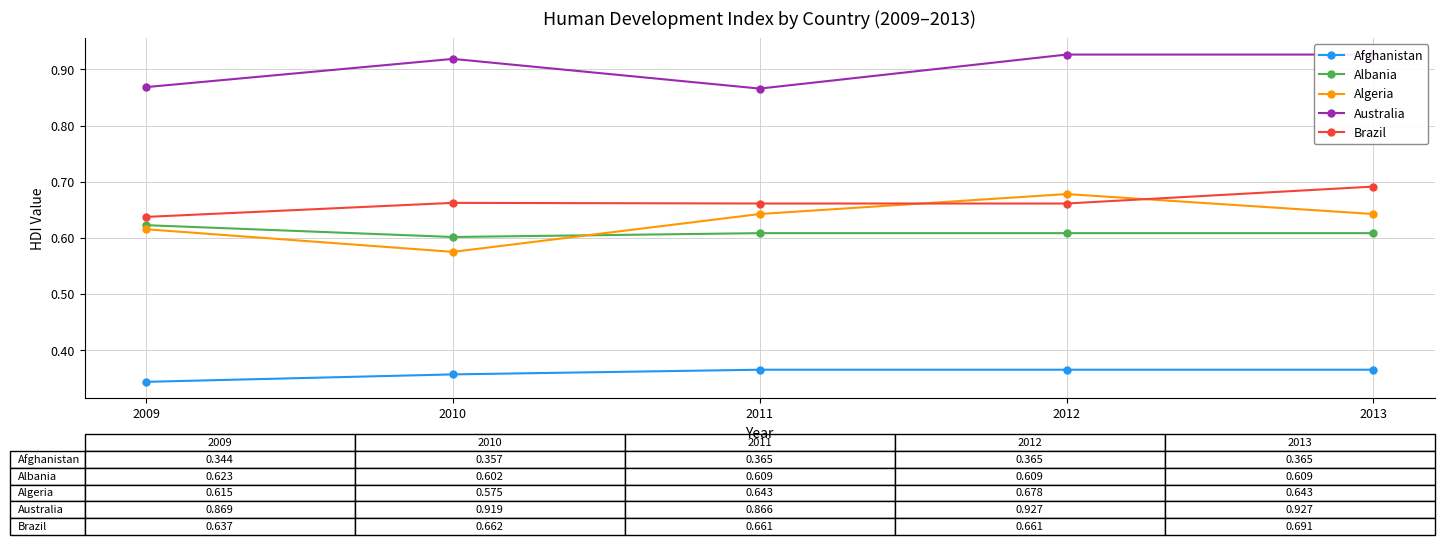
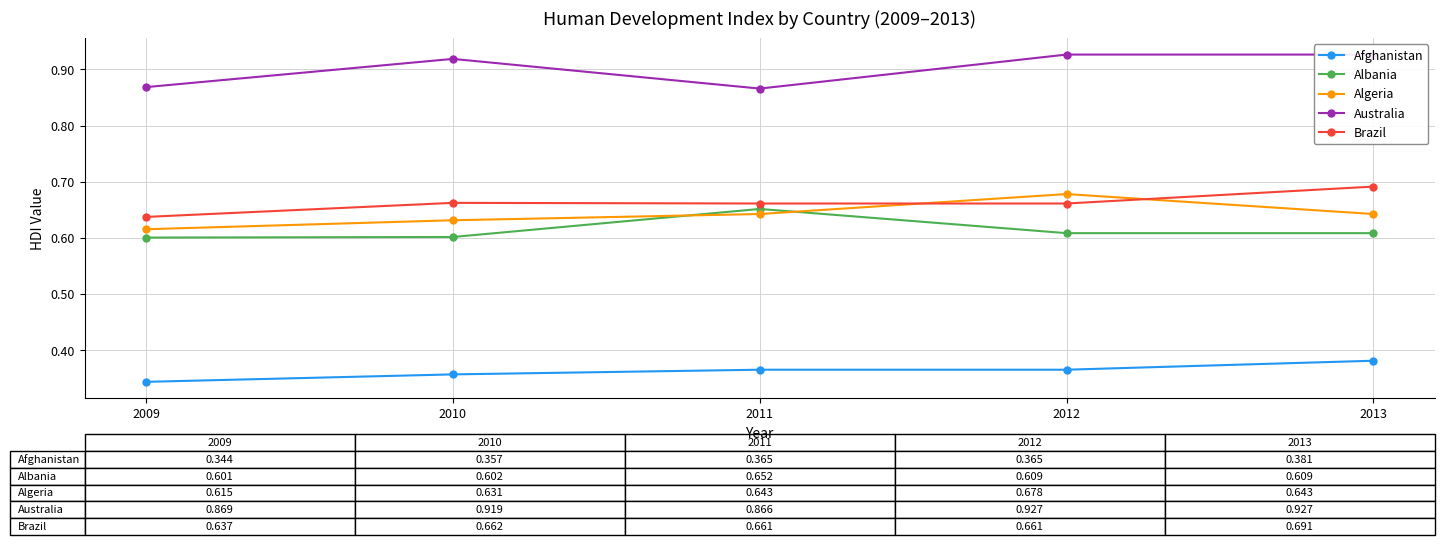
  {
    "Afghanistan": {
-     "2013": 0.365
+     "2013": 0.381
    },
    "Albania": {
-     "2009": 0.623,
-     "2011": 0.609
+     "2009": 0.601,
+     "2011": 0.652
    },
    "Algeria": {
-     "2010": 0.575
+     "2010": 0.631
    },
    "Australia": {
      "2009": 0.87,
      "2010": 0.92,
      "2011": 0.87,
      "2012": 0.93
    },
    "Brazil": {
      "2009": 0.64,
      "2010": 0.66,
      "2011": 0.66,
      "2012": 0.66,
      "2013": 0.69
    }
  }
